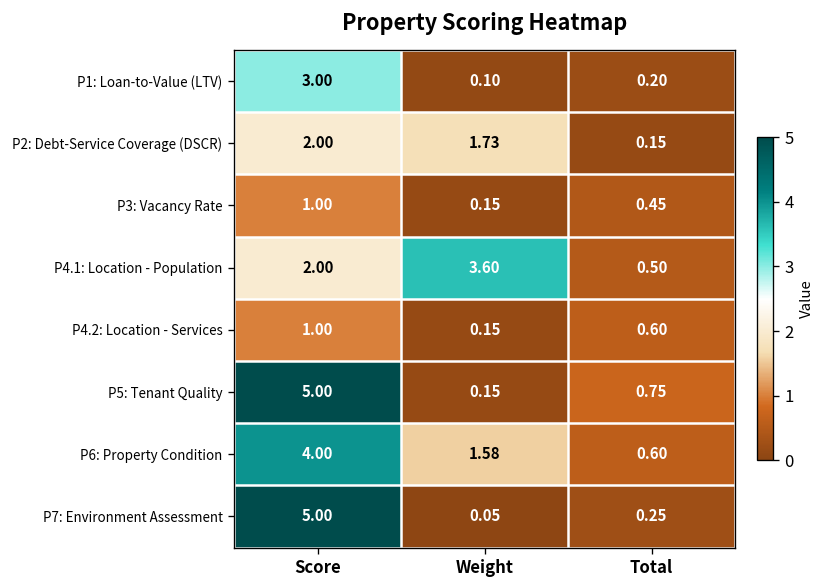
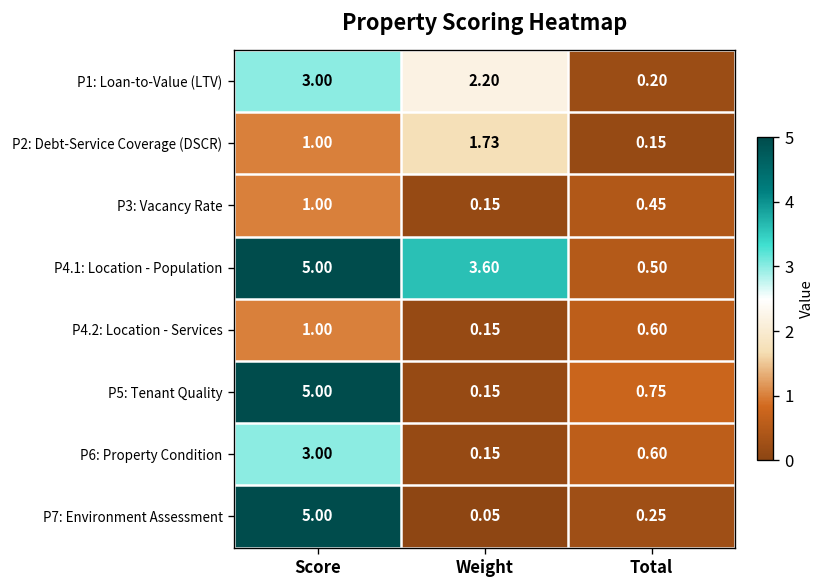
  {
    "P1: Loan-to-Value (LTV)": {
      "Score": 3.00,
-     "Weight": 0.10,
+     "Weight": 2.20,
      "Total": 0.20
    },
    "P2: Debt-Service Coverage (DSCR)": {
-     "Score": 2.00,
+     "Score": 1.00,
      "Weight": 1.73,
      "Total": 0.15
    },
    "P3: Vacancy Rate": {
      "Score": 1.00,
      "Weight": 0.15,
      "Total": 0.45
    },
    "P4.1: Location - Population": {
-     "Score": 2.00,
+     "Score": 5.00,
      "Weight": 3.60,
      "Total": 0.50
    },
    "P4.2: Location - Services": {
      "Score": 1.00,
      "Weight": 0.15,
      "Total": 0.60
    },
    "P5: Tenant Quality": {
      "Score": 5.00,
      "Weight": 0.15,
      "Total": 0.75
    },
    "P6: Property Condition": {
-     "Score": 4.00,
-     "Weight": 1.58,
+     "Score": 3.00,
+     "Weight": 0.15,
      "Total": 0.60
    },
    "P7: Environment Assessment": {
      "Score": 5.00,
      "Weight": 0.05,
      "Total": 0.25
    }
  }
